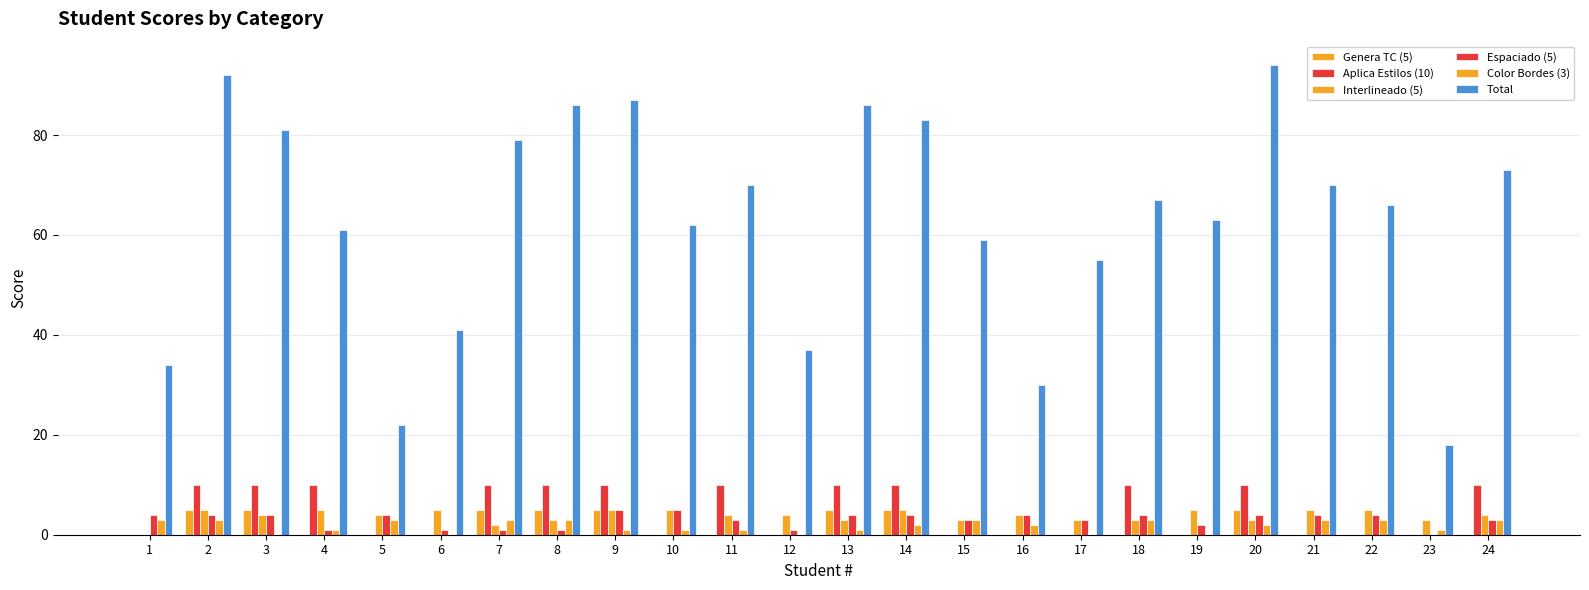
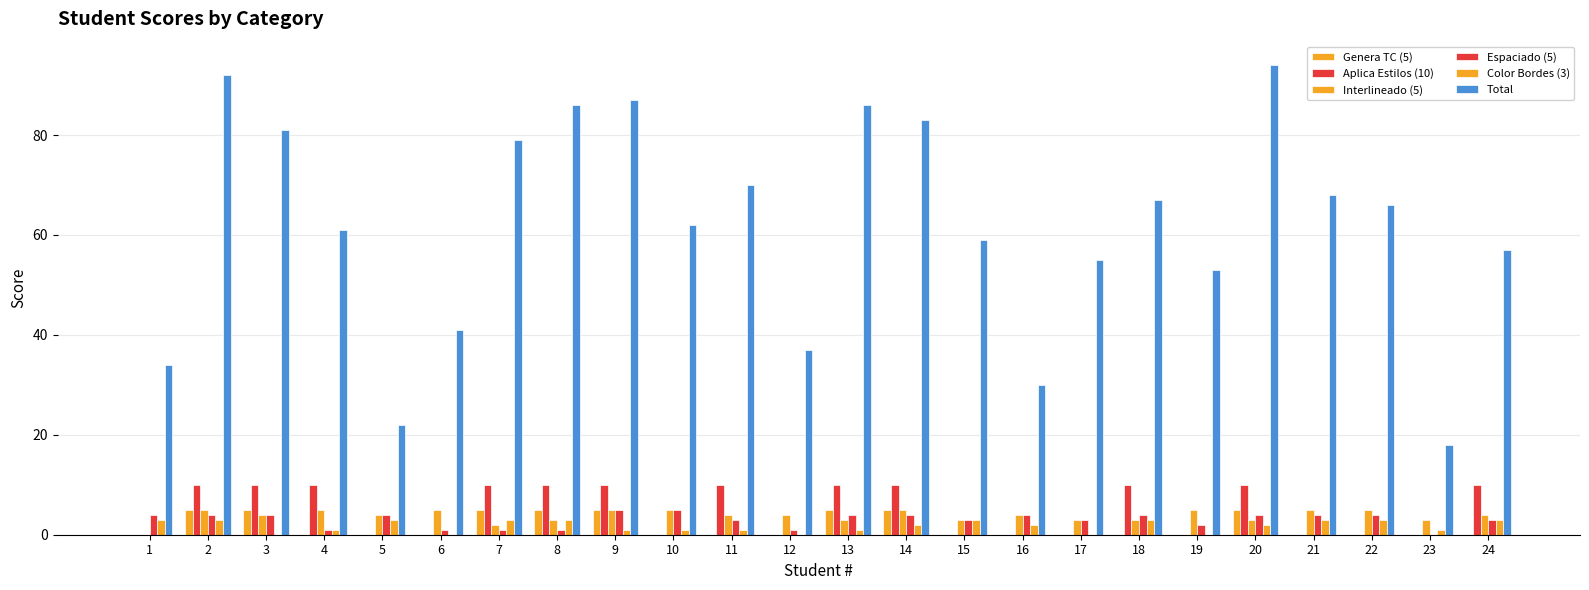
  {
    "Total": {
      "1": 34,
      "2": 92,
      "3": 81,
      "4": 61,
      "5": 22,
      "6": 41,
      "7": 79,
      "8": 86,
      "9": 87,
      "10": 62,
      "11": 70,
      "12": 37,
      "13": 86,
      "14": 83,
      "15": 59,
      "16": 30,
      "17": 55,
      "18": 67,
-     "19": 63,
+     "19": 53,
      "20": 94,
-     "21": 70,
+     "21": 68,
      "22": 66,
      "23": 18,
-     "24": 73
+     "24": 57
    }
  }
